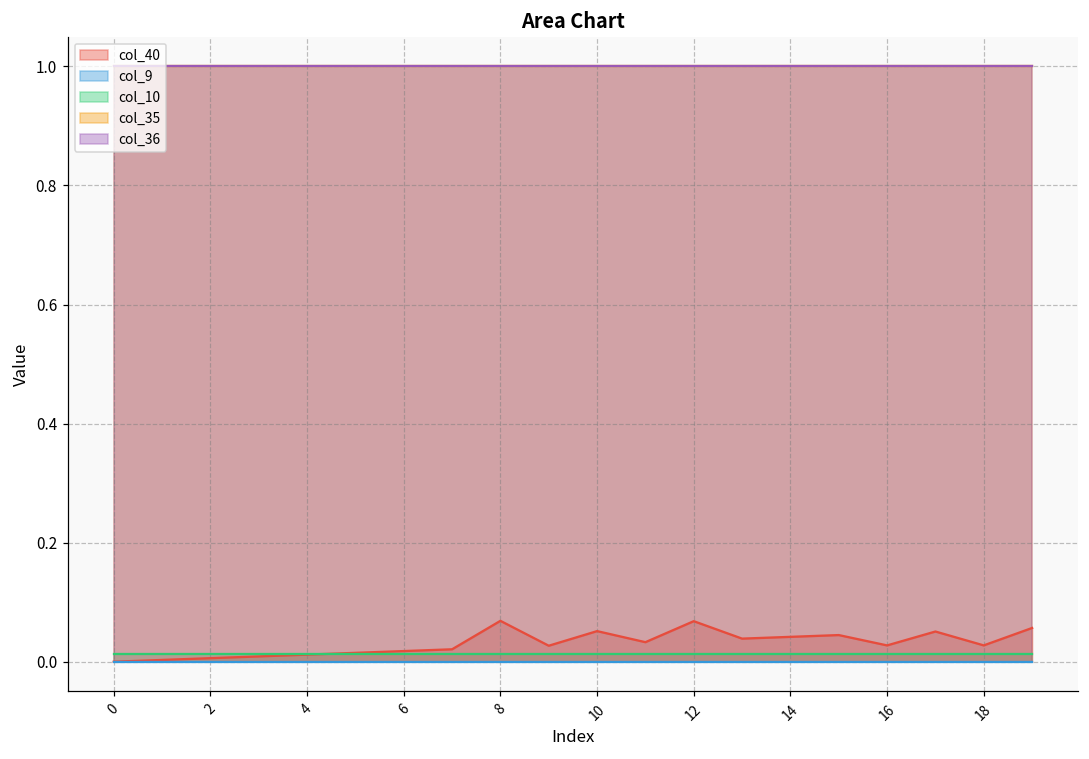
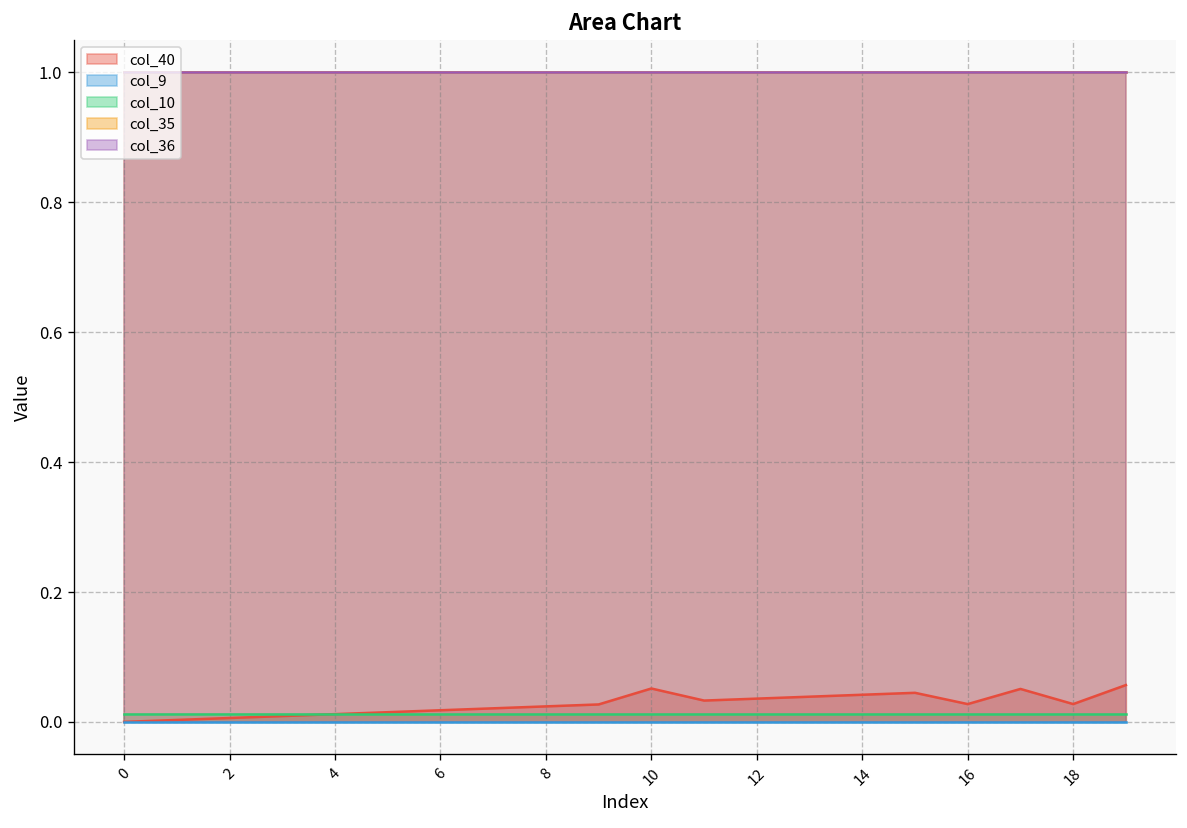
  {
    "col_40": {
      "2": 0.01,
      "6": 0.02,
-     "8": 0.07,
+     "8": 0.02,
      "10": 0.05,
-     "12": 0.07,
+     "12": 0.04,
      "14": 0.04,
      "16": 0.03,
      "18": 0.03
    },
    "col_9": {
      "2": 0.00,
      "4": 0.00,
      "6": 0.00,
      "8": 0.00,
      "10": 0.00,
      "12": 0.00,
      "14": 0.00,
      "16": 0.00,
      "18": 0.00
    },
    "col_10": {
      "0": 0.01,
      "2": 0.01,
      "6": 0.01,
      "8": 0.01,
      "10": 0.01,
      "12": 0.01,
      "14": 0.01,
      "16": 0.01,
      "18": 0.01
    },
    "col_36": {
      "2": 1.00,
      "4": 1.00,
      "6": 1.00,
      "8": 1.00,
      "10": 1.00,
      "12": 1.00,
      "14": 1.00,
      "16": 1.00,
      "18": 1.00
    }
  }
